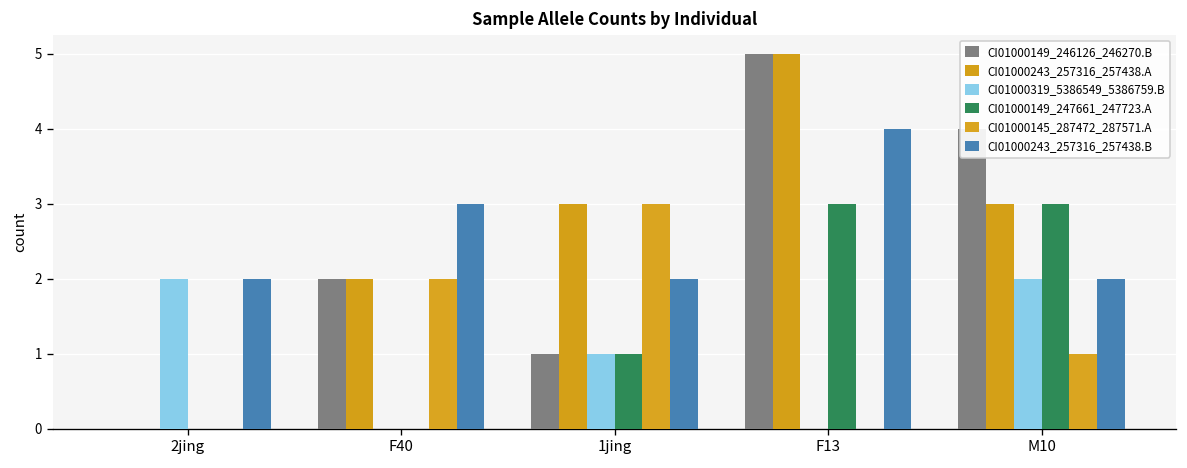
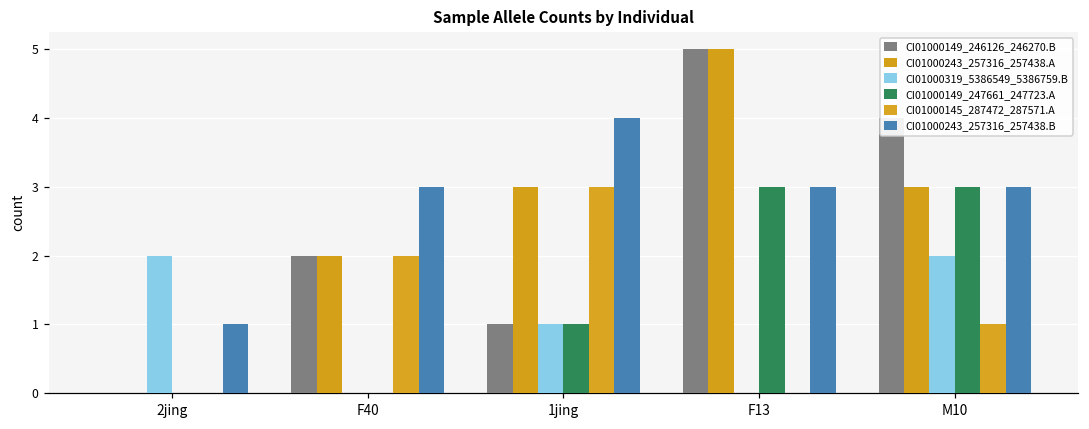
  {
    "CI01000149_246126_246270.B": {
      "2jing": 0,
      "F40": 2,
      "1jing": 1,
      "F13": 5
    },
    "CI01000319_5386549_5386759.B": {
      "2jing": 2,
      "F40": 0,
      "1jing": 1,
      "F13": 0,
      "M10": 2
    },
    "CI01000149_247661_247723.A": {
      "2jing": 0,
      "F40": 0,
      "1jing": 1,
      "F13": 3,
      "M10": 3
    },
    "CI01000243_257316_257438.B": {
-     "2jing": 2,
+     "2jing": 1,
      "F40": 3,
-     "1jing": 2,
-     "F13": 4,
-     "M10": 2
+     "1jing": 4,
+     "F13": 3,
+     "M10": 3
    }
  }
